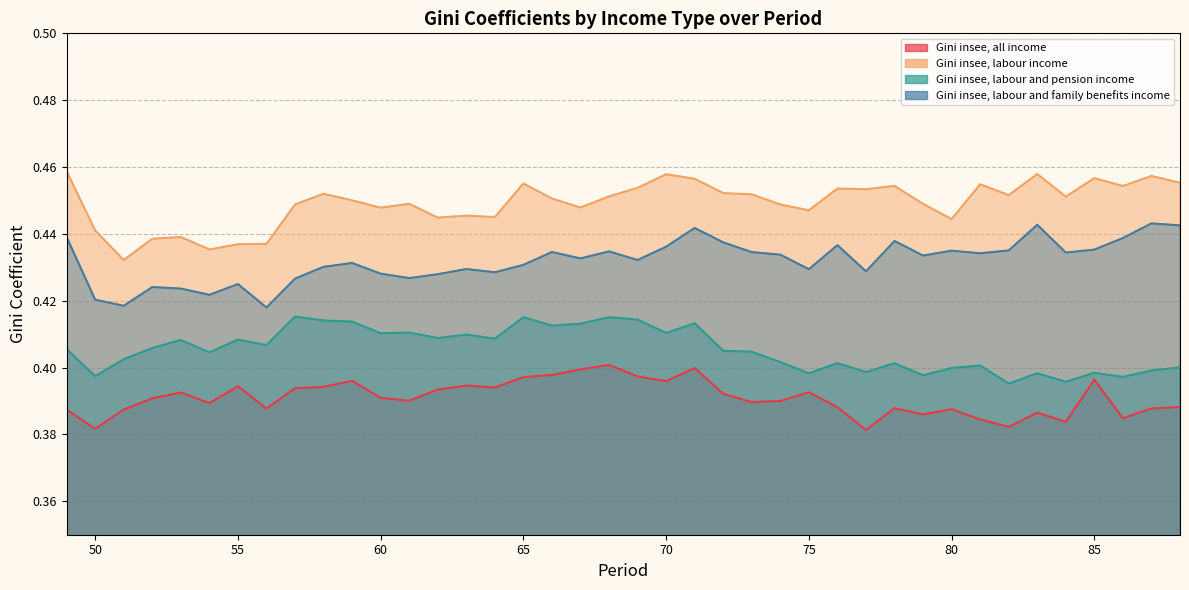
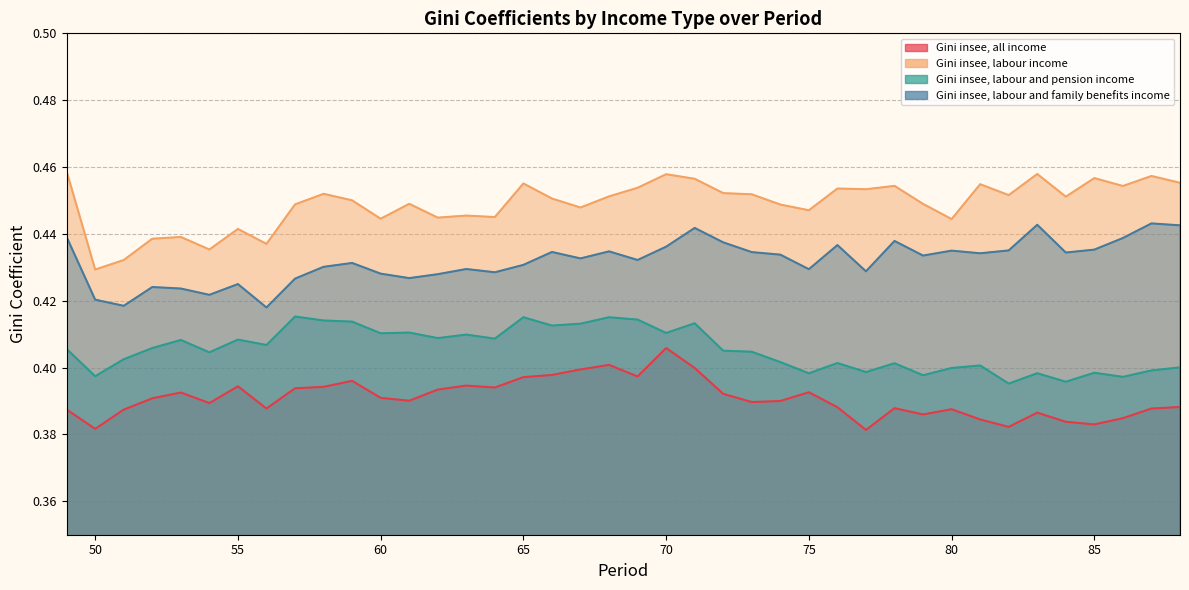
  {
    "Gini insee, all income": {
      "50": 0.382,
      "55": 0.394,
      "60": 0.391,
      "65": 0.397,
-     "70": 0.396,
+     "70": 0.406,
      "75": 0.393,
      "80": 0.388,
-     "85": 0.396
+     "85": 0.383
    },
    "Gini insee, labour income": {
-     "50": 0.441,
-     "55": 0.437,
-     "60": 0.448,
+     "50": 0.429,
+     "55": 0.441,
+     "60": 0.445,
      "65": 0.455,
      "70": 0.458,
      "75": 0.447,
      "80": 0.444,
      "85": 0.457
    }
  }
